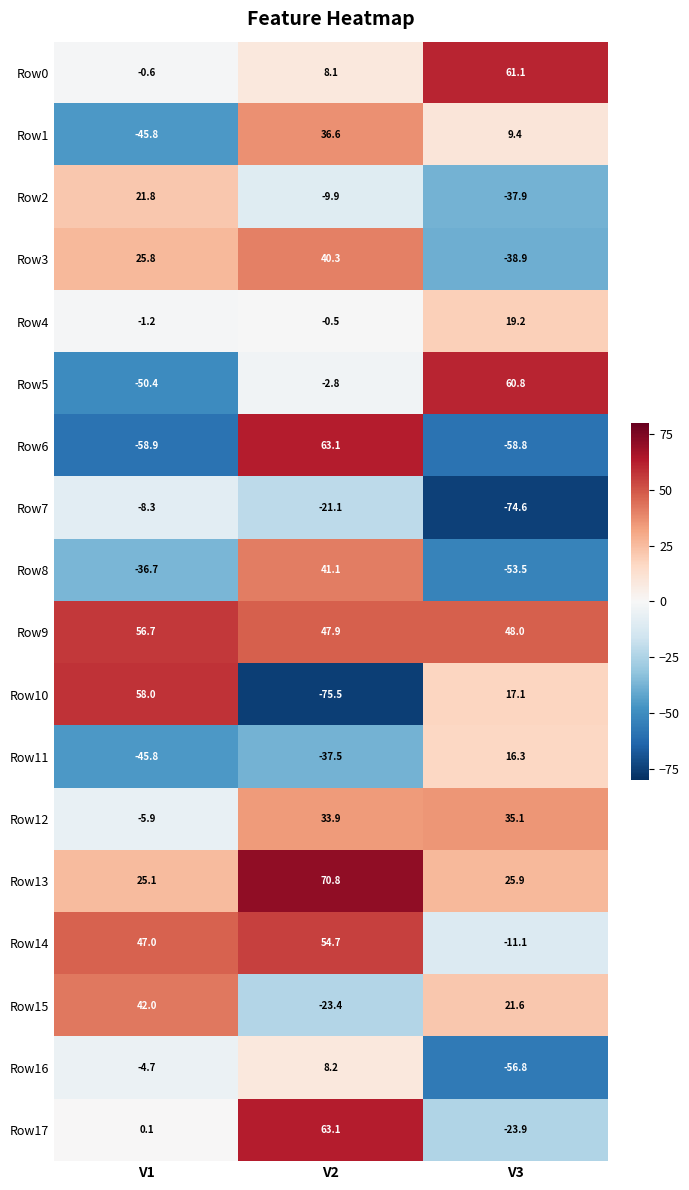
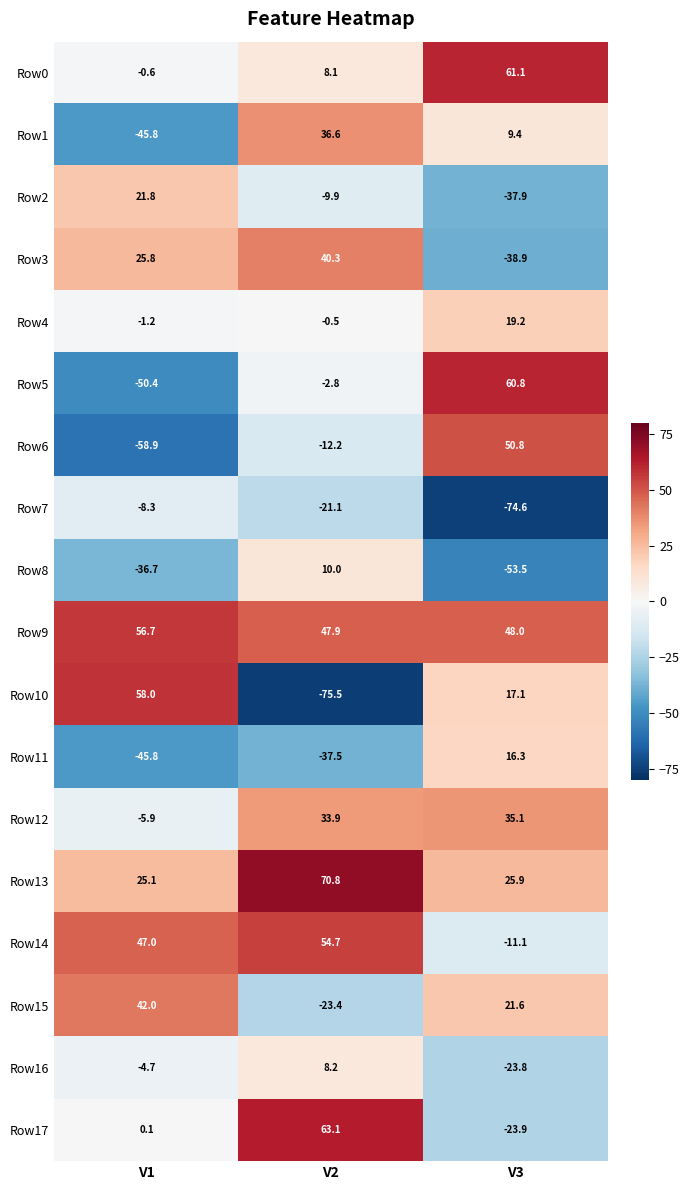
  {
    "Row0": {
      "V1": -0.6,
      "V2": 8.1,
      "V3": 61.1
    },
    "Row1": {
      "V1": -45.8,
      "V2": 36.6,
      "V3": 9.4
    },
    "Row2": {
      "V1": 21.8,
      "V2": -9.9,
      "V3": -37.9
    },
    "Row3": {
      "V1": 25.8,
      "V2": 40.3,
      "V3": -38.9
    },
    "Row4": {
      "V1": -1.2,
      "V2": -0.5,
      "V3": 19.2
    },
    "Row5": {
      "V1": -50.4,
      "V2": -2.8,
      "V3": 60.8
    },
    "Row6": {
      "V1": -58.9,
-     "V2": 63.1,
-     "V3": -58.8
+     "V2": -12.2,
+     "V3": 50.8
    },
    "Row7": {
      "V1": -8.3,
      "V2": -21.1,
      "V3": -74.6
    },
    "Row8": {
      "V1": -36.7,
-     "V2": 41.1,
+     "V2": 10.0,
      "V3": -53.5
    },
    "Row9": {
      "V1": 56.7,
      "V2": 47.9,
      "V3": 48.0
    },
    "Row10": {
      "V1": 58.0,
      "V2": -75.5,
      "V3": 17.1
    },
    "Row11": {
      "V1": -45.8,
      "V2": -37.5,
      "V3": 16.3
    },
    "Row12": {
      "V1": -5.9,
      "V2": 33.9,
      "V3": 35.1
    },
    "Row13": {
      "V1": 25.1,
      "V2": 70.8,
      "V3": 25.9
    },
    "Row14": {
      "V1": 47.0,
      "V2": 54.7,
      "V3": -11.1
    },
    "Row15": {
      "V1": 42.0,
      "V2": -23.4,
      "V3": 21.6
    },
    "Row16": {
      "V1": -4.7,
      "V2": 8.2,
-     "V3": -56.8
+     "V3": -23.8
    },
    "Row17": {
      "V1": 0.1,
      "V2": 63.1,
      "V3": -23.9
    }
  }
